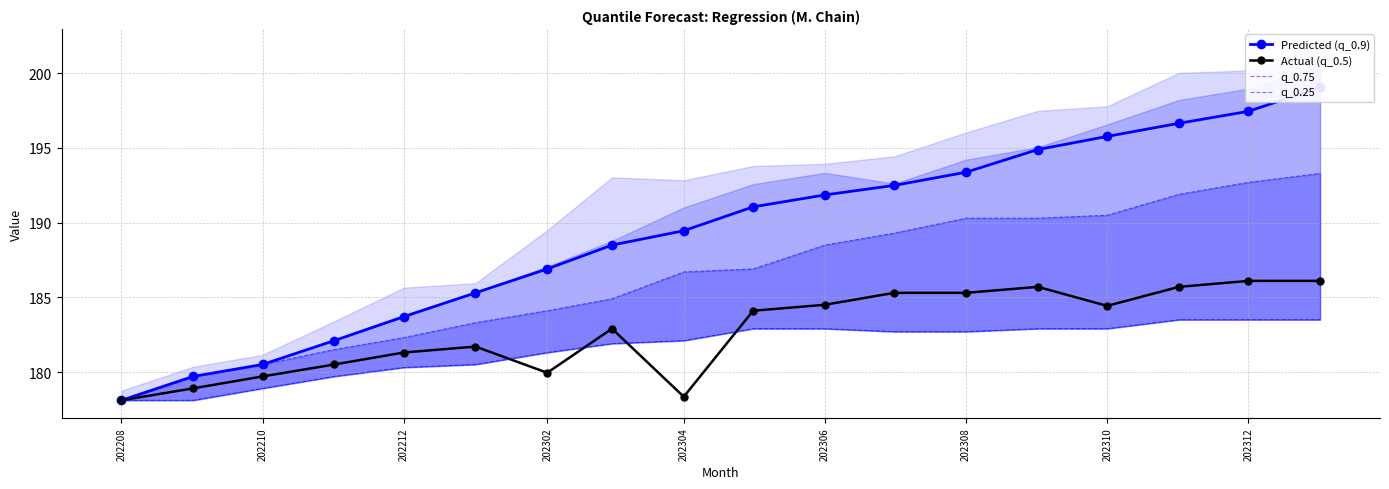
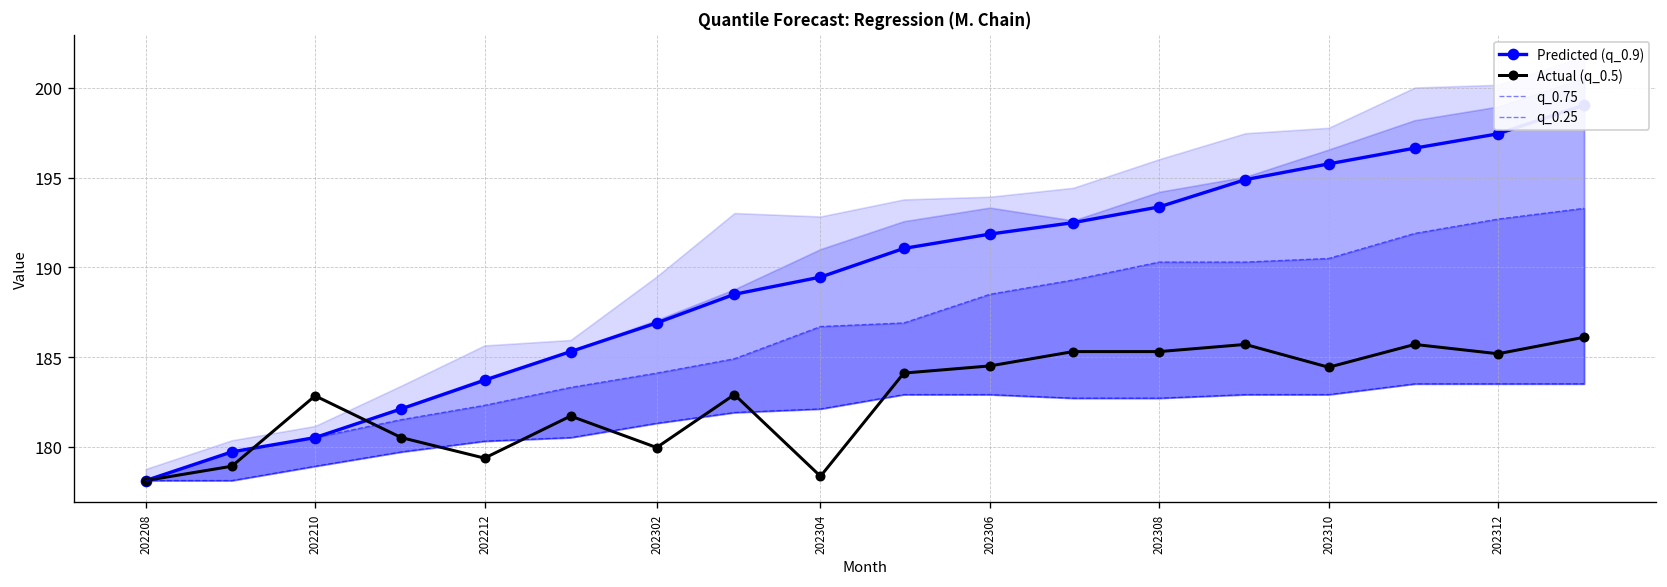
  {
    "Actual (q_0.5)": {
-     "202210": 179.7,
-     "202212": 181.3,
+     "202210": 182.8,
+     "202212": 179.4,
      "202302": 180.0,
      "202304": 178.4,
      "202306": 184.5,
      "202308": 185.3,
      "202310": 184.4,
-     "202312": 186.1
+     "202312": 185.2
    }
  }
